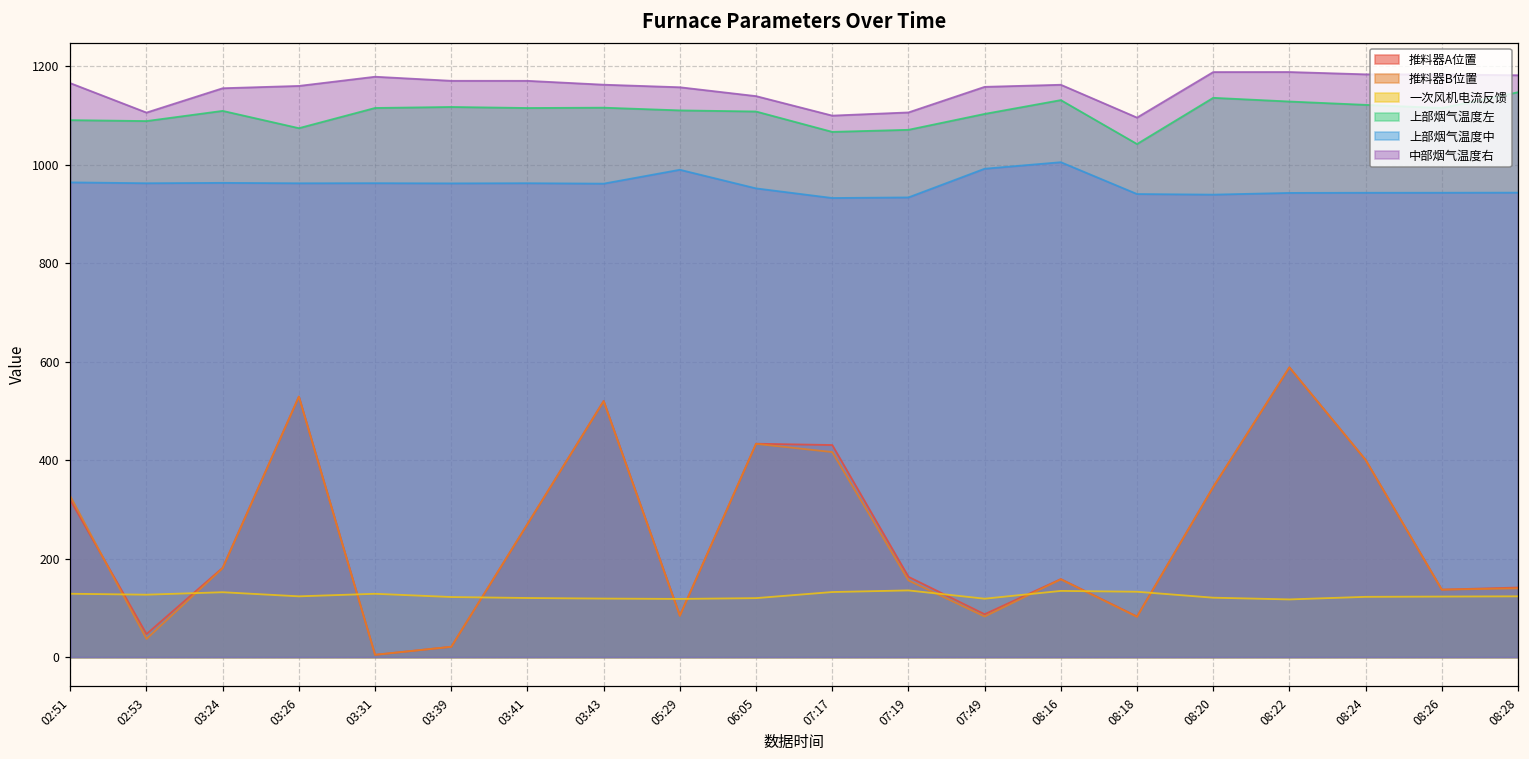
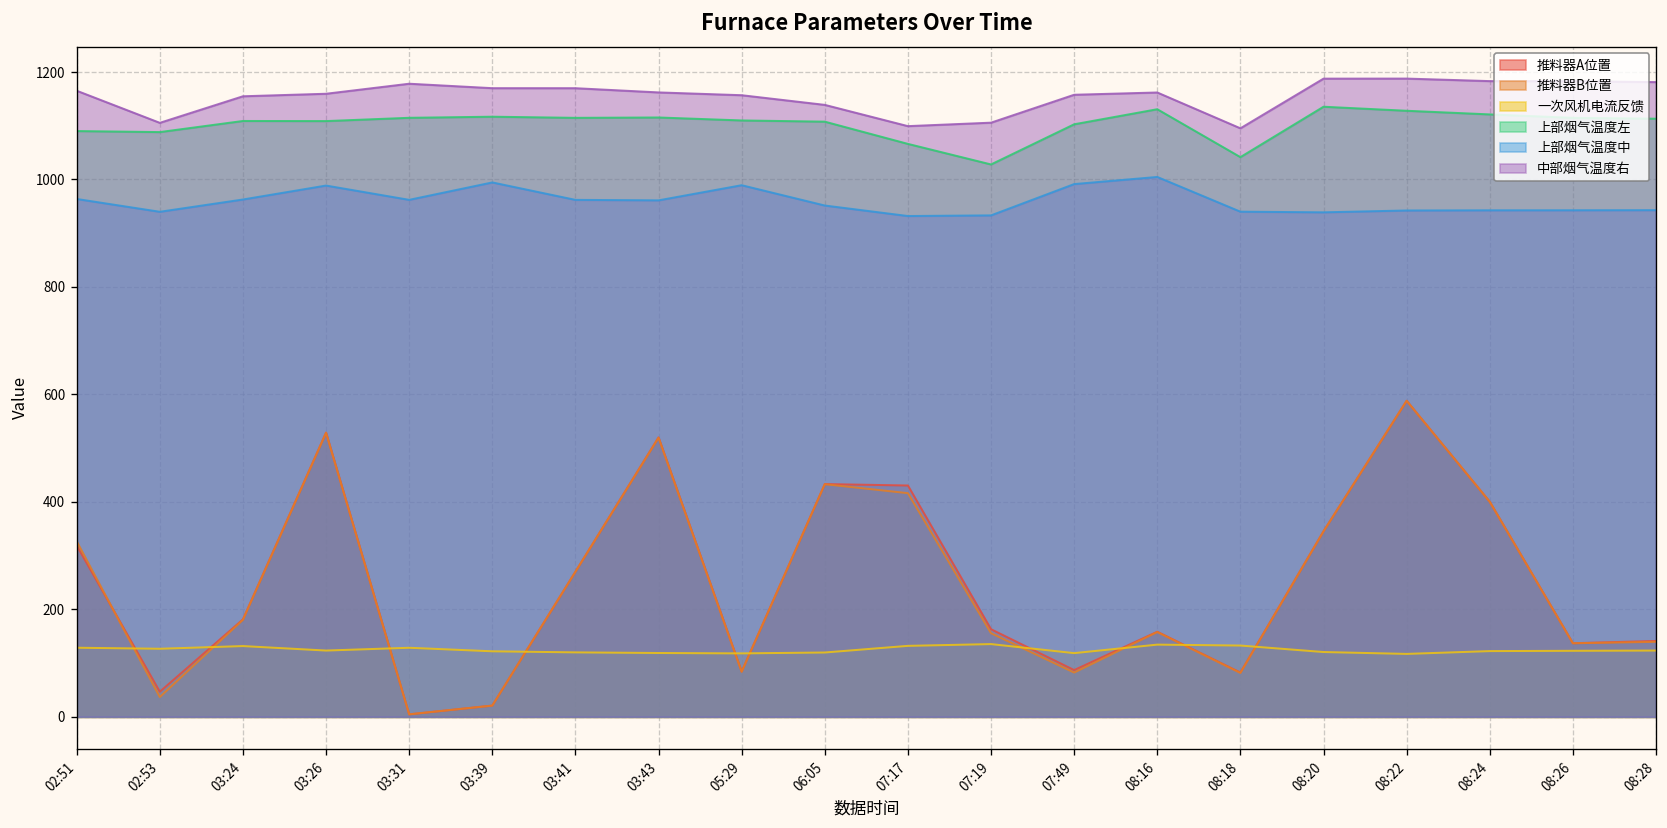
  {
    "上部烟气温度左": {
      "02:51": 1090,
      "02:53": 1090,
      "03:24": 1110,
-     "03:26": 1070,
+     "03:26": 1110,
      "03:31": 1110,
      "03:39": 1120,
      "03:41": 1110,
      "03:43": 1120,
      "05:29": 1110,
      "06:05": 1110,
      "07:17": 1070,
-     "07:19": 1070,
+     "07:19": 1030,
      "07:49": 1100,
      "08:16": 1130,
      "08:18": 1040,
      "08:20": 1140,
      "08:22": 1130,
      "08:24": 1120,
-     "08:28": 1150
+     "08:28": 1110
    },
    "上部烟气温度中": {
      "02:51": 960,
-     "02:53": 960,
+     "02:53": 940,
      "03:24": 960,
-     "03:26": 960,
+     "03:26": 990,
      "03:31": 960,
-     "03:39": 960,
+     "03:39": 990,
      "03:41": 960,
      "03:43": 960,
      "05:29": 990,
      "06:05": 950,
      "07:17": 930,
      "07:19": 930,
      "07:49": 990,
      "08:16": 1000,
      "08:18": 940,
      "08:20": 940,
      "08:22": 940,
      "08:24": 940,
      "08:26": 940,
      "08:28": 940
    },
    "中部烟气温度右": {
      "02:51": 1170,
      "02:53": 1110,
      "03:24": 1150,
      "03:26": 1160,
      "03:31": 1180,
      "03:39": 1170,
      "03:41": 1170,
      "03:43": 1160,
      "05:29": 1160,
      "06:05": 1140,
      "07:17": 1100,
      "07:19": 1110,
      "07:49": 1160,
      "08:16": 1160,
      "08:18": 1100,
      "08:20": 1190,
      "08:22": 1190,
      "08:24": 1180,
      "08:28": 1180
    }
  }
